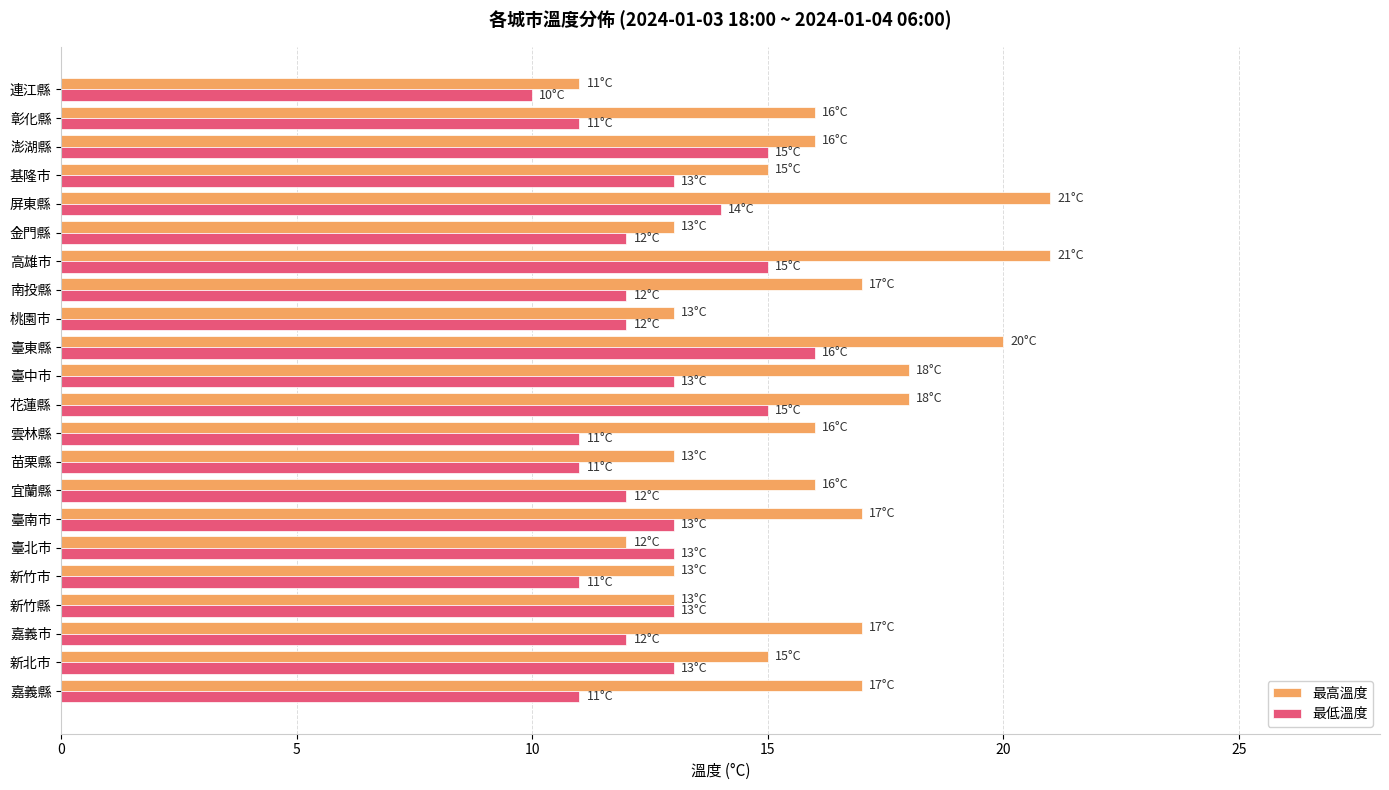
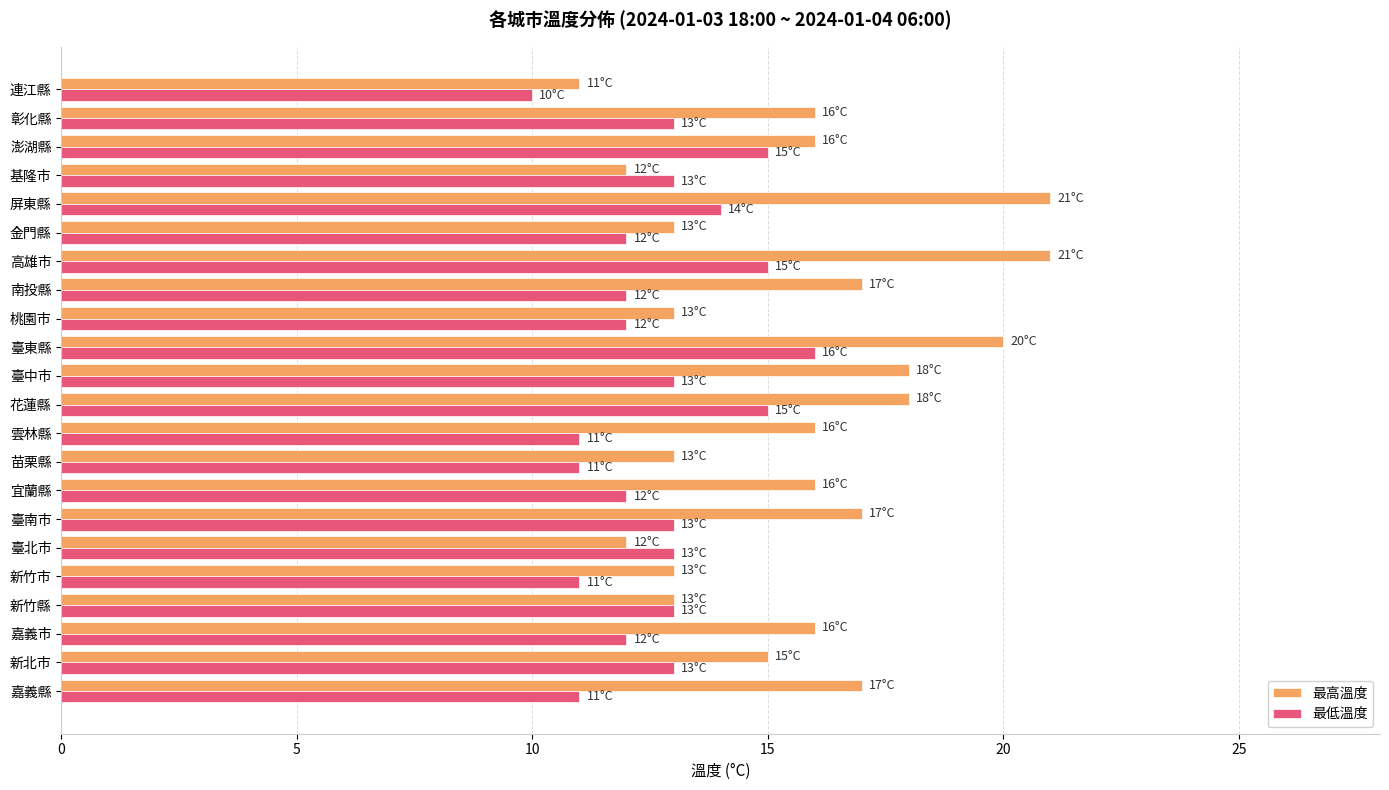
  {
    "最高溫度": {
      "連江縣": "11°C",
      "彰化縣": "16°C",
      "澎湖縣": "16°C",
-     "基隆市": "15°C",
+     "基隆市": "12°C",
      "屏東縣": "21°C",
      "金門縣": "13°C",
      "高雄市": "21°C",
      "南投縣": "17°C",
      "桃園市": "13°C",
      "臺東縣": "20°C",
      "臺中市": "18°C",
      "花蓮縣": "18°C",
      "雲林縣": "16°C",
      "苗栗縣": "13°C",
      "宜蘭縣": "16°C",
      "臺南市": "17°C",
      "臺北市": "12°C",
      "新竹市": "13°C",
      "新竹縣": "13°C",
-     "嘉義市": "17°C",
+     "嘉義市": "16°C",
      "新北市": "15°C",
      "嘉義縣": "17°C"
    },
    "最低溫度": {
      "連江縣": "10°C",
-     "彰化縣": "11°C",
+     "彰化縣": "13°C",
      "澎湖縣": "15°C",
      "基隆市": "13°C",
      "屏東縣": "14°C",
      "金門縣": "12°C",
      "高雄市": "15°C",
      "南投縣": "12°C",
      "桃園市": "12°C",
      "臺東縣": "16°C",
      "臺中市": "13°C",
      "花蓮縣": "15°C",
      "雲林縣": "11°C",
      "苗栗縣": "11°C",
      "宜蘭縣": "12°C",
      "臺南市": "13°C",
      "臺北市": "13°C",
      "新竹市": "11°C",
      "新竹縣": "13°C",
      "嘉義市": "12°C",
      "新北市": "13°C",
      "嘉義縣": "11°C"
    }
  }
